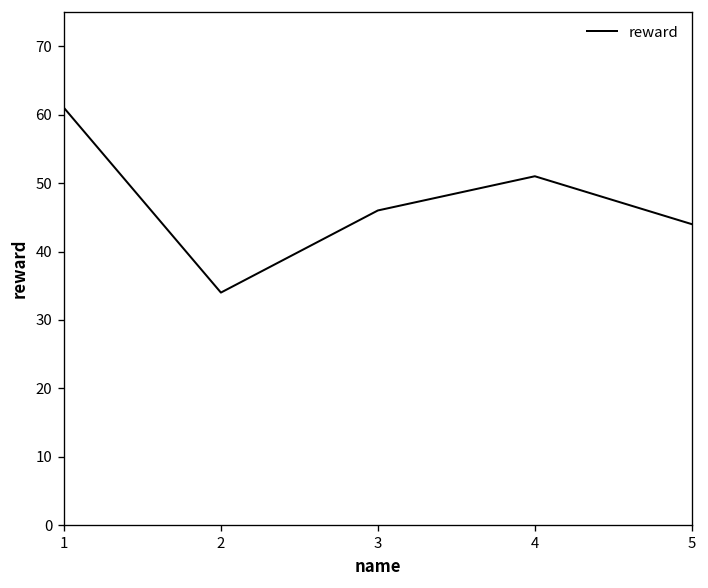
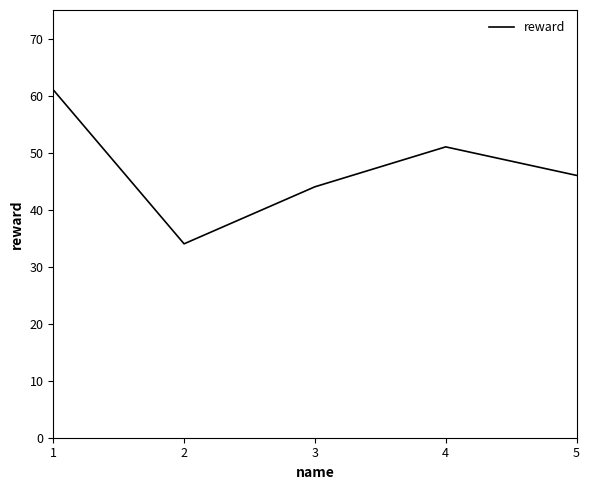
  {
    "1": 61,
    "2": 34,
-   "3": 46,
+   "3": 44,
    "4": 51,
-   "5": 44
+   "5": 46
  }
